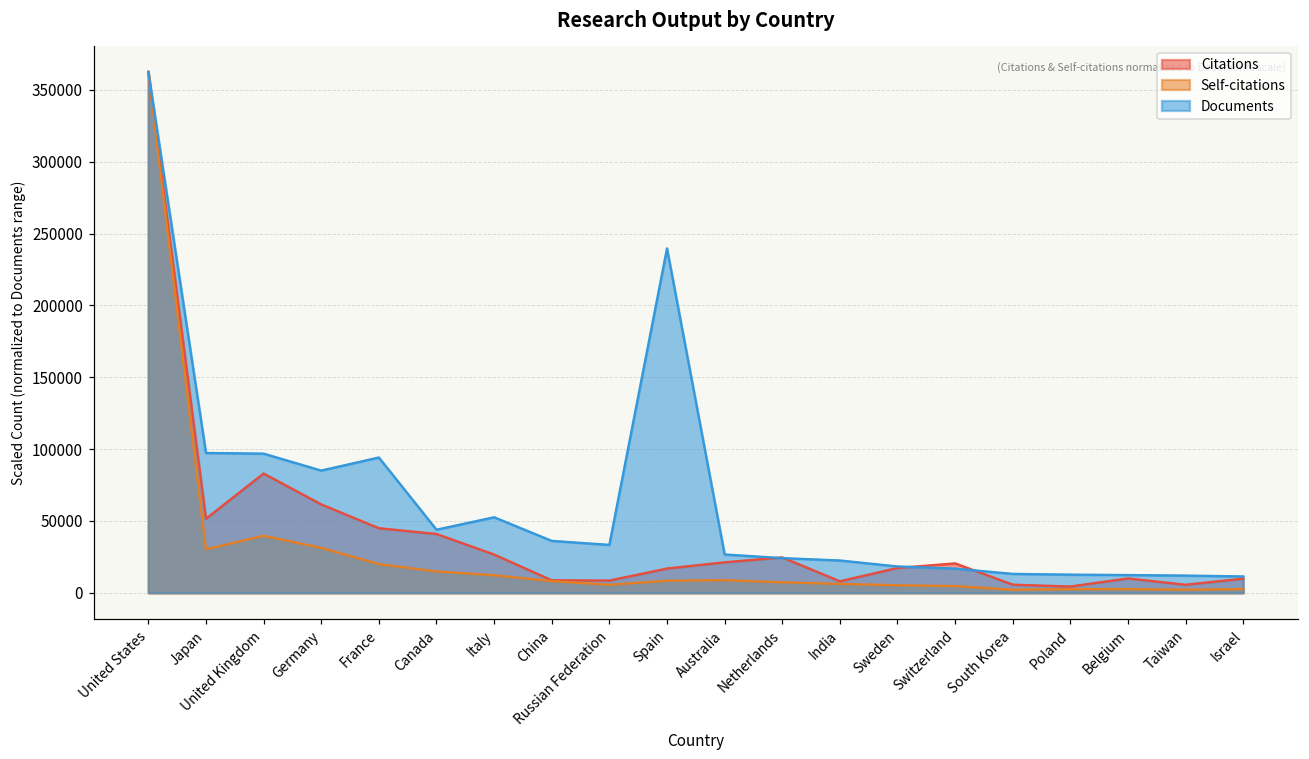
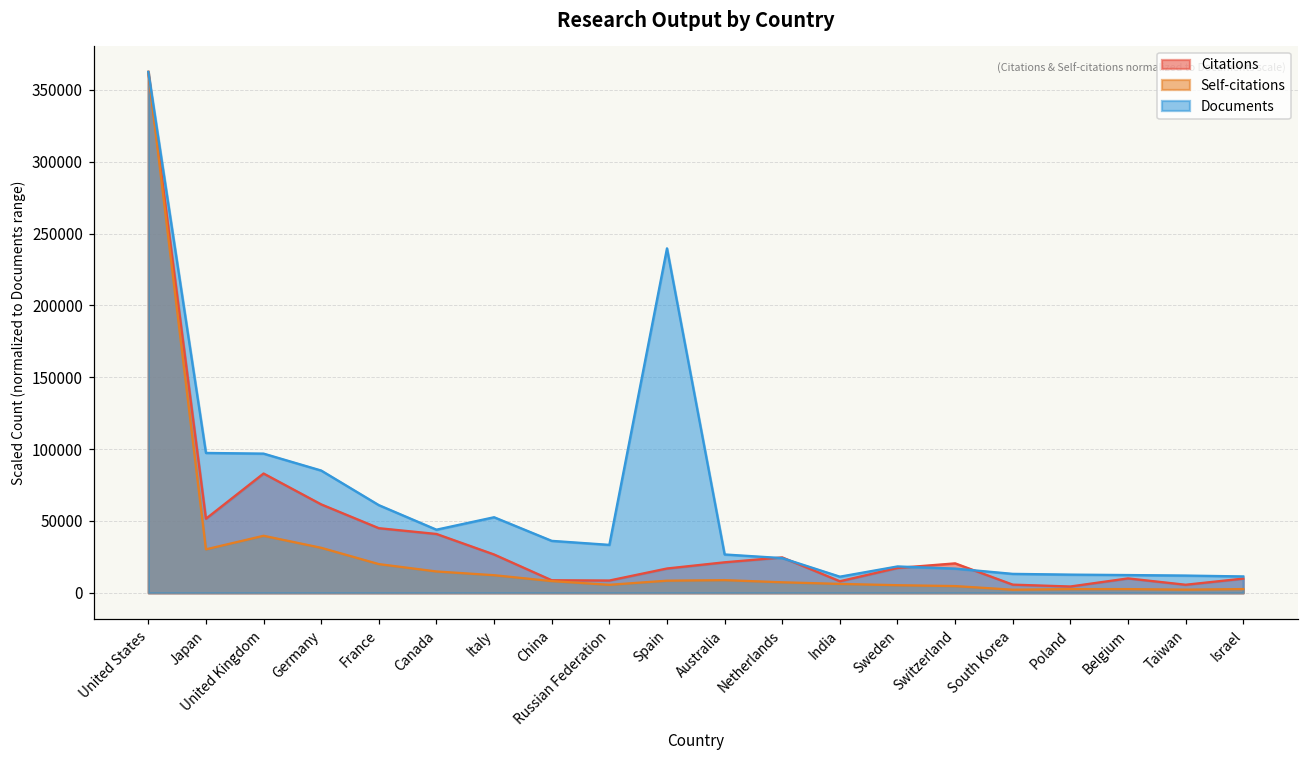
  {
    "Documents": {
      "Japan": 97000,
      "United Kingdom": 97000,
      "Germany": 85000,
-     "France": 94000,
+     "France": 61000,
      "Canada": 44000,
      "Italy": 53000,
      "China": 36000,
      "Russian Federation": 33000,
      "Spain": 240000,
      "Australia": 27000,
-     "India": 23000,
+     "India": 11000,
      "Switzerland": 17000,
      "South Korea": 13000,
      "Poland": 13000,
      "Belgium": 12000,
      "Taiwan": 12000
    }
  }
